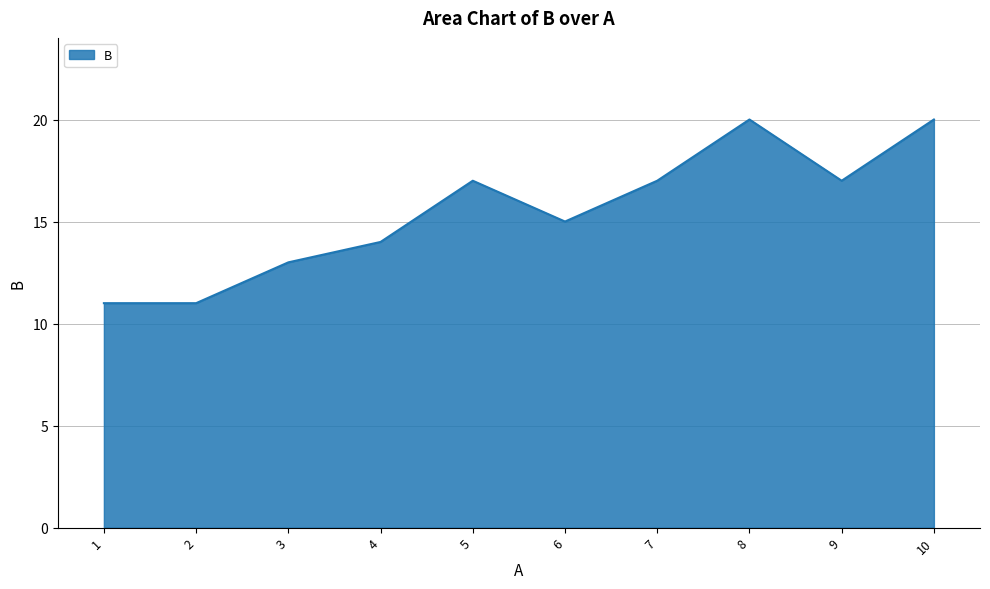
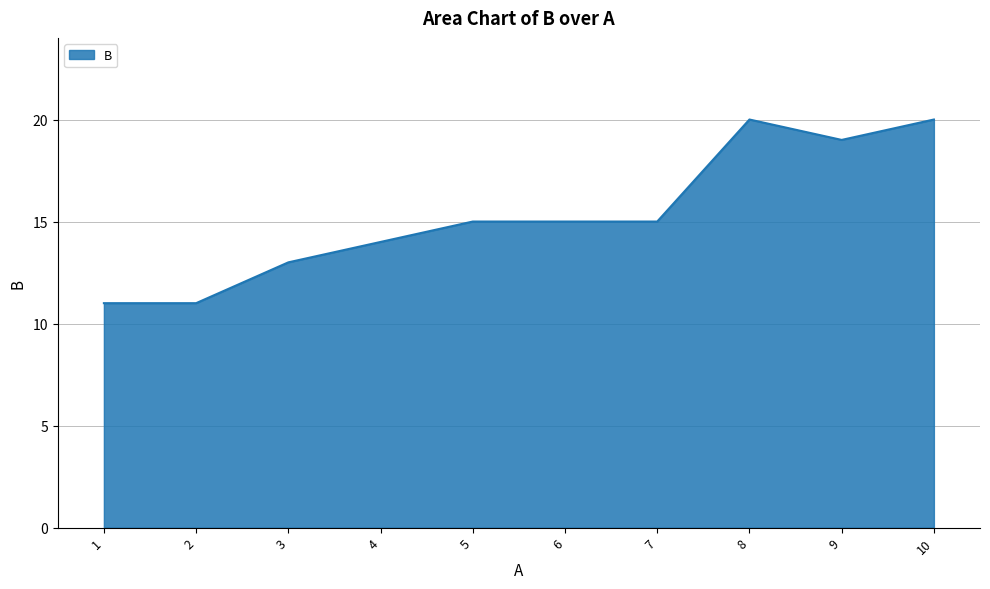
  {
    "1": 11,
    "2": 11,
    "3": 13,
    "4": 14,
-   "5": 17,
+   "5": 15,
    "6": 15,
-   "7": 17,
+   "7": 15,
    "8": 20,
-   "9": 17,
+   "9": 19,
    "10": 20
  }
